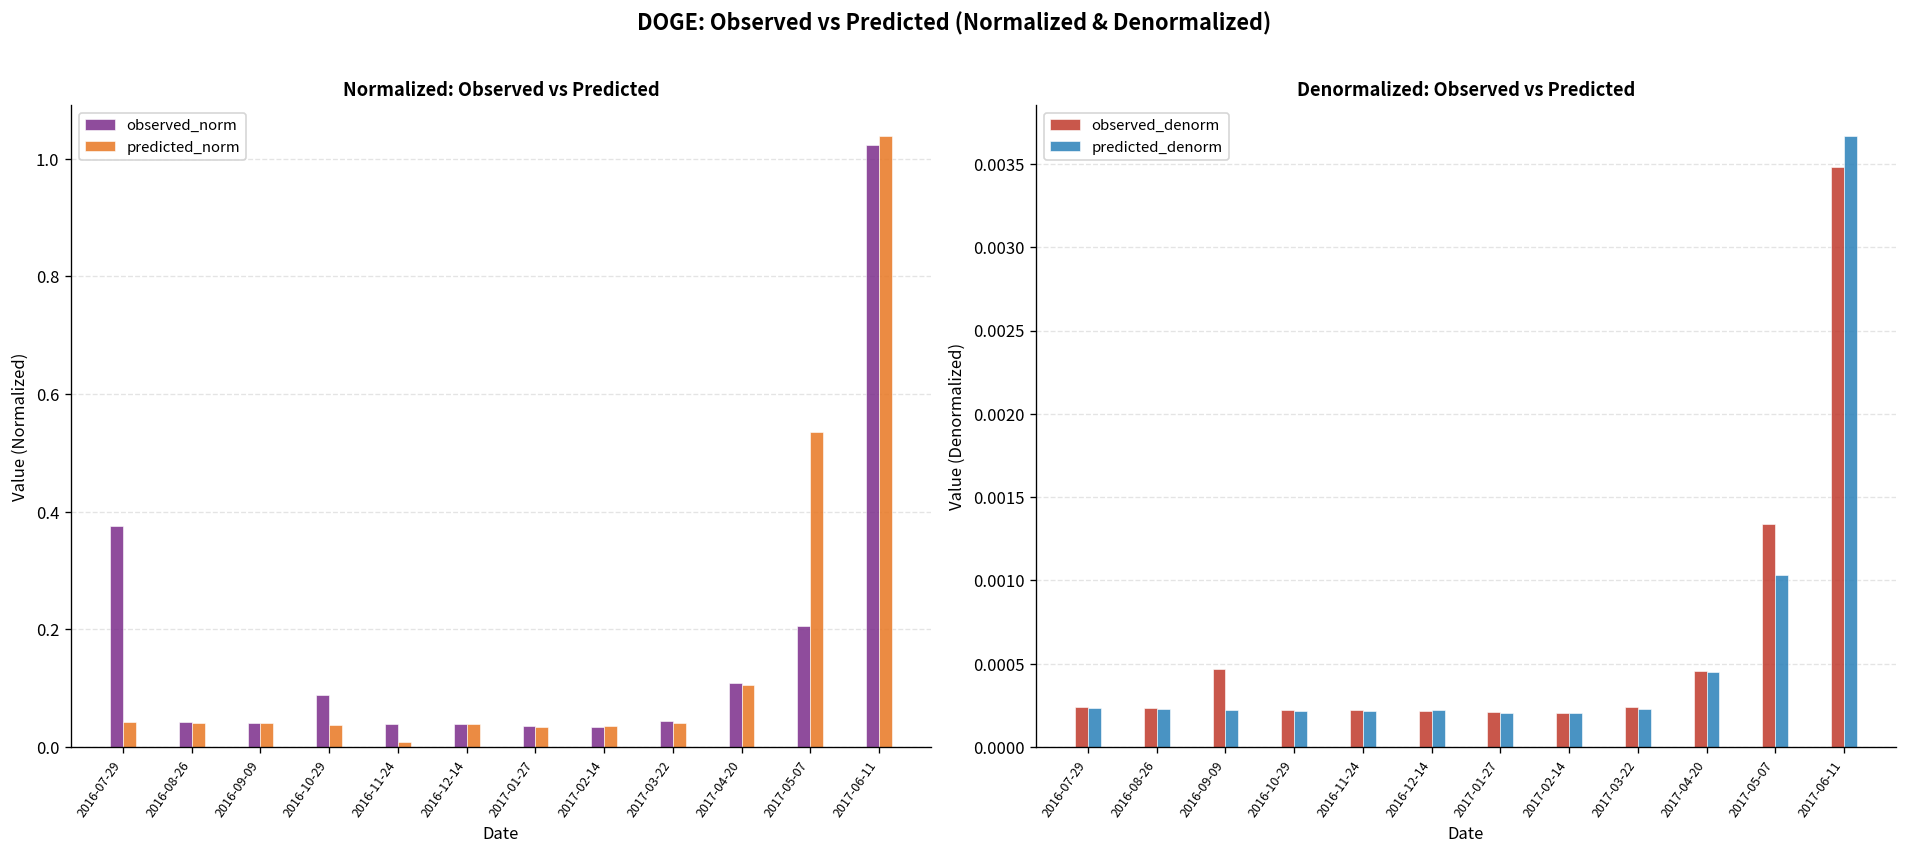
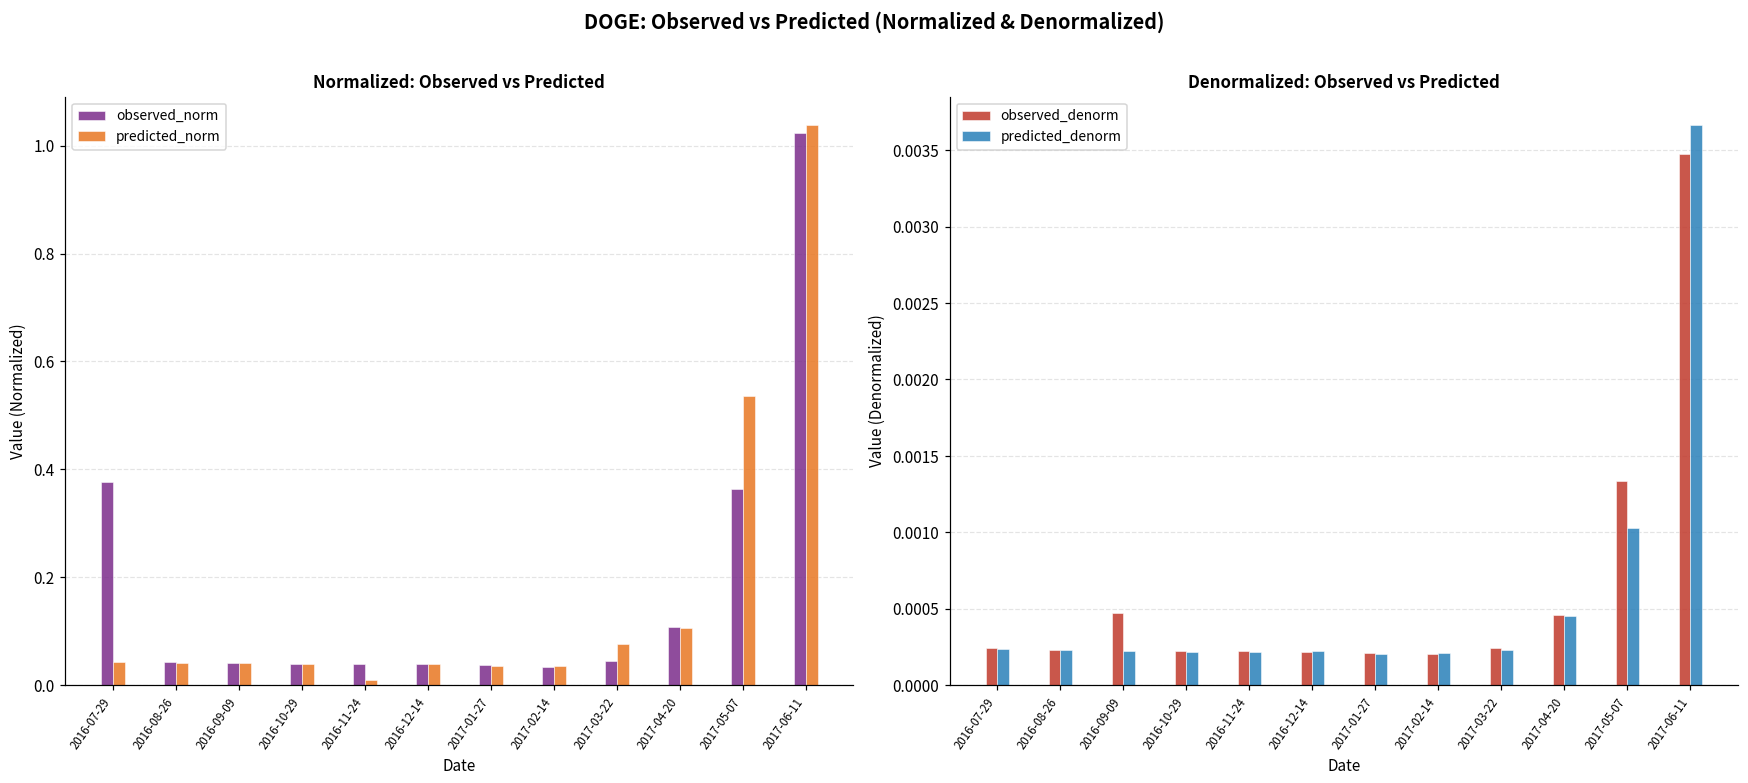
  {
    "Normalized: Observed vs Predicted": {
      "observed_norm": {
        "2016-07-29": 0.38,
        "2016-08-26": 0.04,
        "2016-09-09": 0.04,
-       "2016-10-29": 0.09,
+       "2016-10-29": 0.04,
        "2016-11-24": 0.04,
        "2016-12-14": 0.04,
        "2017-01-27": 0.04,
        "2017-02-14": 0.03,
        "2017-03-22": 0.04,
        "2017-04-20": 0.11,
-       "2017-05-07": 0.21,
+       "2017-05-07": 0.36,
        "2017-06-11": 1.02
      },
      "predicted_norm": {
        "2016-07-29": 0.04,
        "2016-08-26": 0.04,
        "2016-09-09": 0.04,
        "2016-10-29": 0.04,
        "2016-11-24": 0.01,
        "2016-12-14": 0.04,
        "2017-01-27": 0.03,
        "2017-02-14": 0.04,
-       "2017-03-22": 0.04,
+       "2017-03-22": 0.08,
        "2017-04-20": 0.11,
        "2017-05-07": 0.54,
        "2017-06-11": 1.04
      }
    },
    "Denormalized: Observed vs Predicted": {
      "observed_denorm": {
        "2016-07-29": 0.00024,
        "2016-08-26": 0.00023,
        "2016-09-09": 0.00047,
        "2016-10-29": 0.00022,
        "2016-11-24": 0.00022,
        "2016-12-14": 0.00022,
        "2017-01-27": 0.00021,
        "2017-02-14": 0.00020,
        "2017-03-22": 0.00024,
        "2017-04-20": 0.00046,
        "2017-05-07": 0.00134,
        "2017-06-11": 0.00348
      },
      "predicted_denorm": {
        "2016-07-29": 0.00023,
        "2016-08-26": 0.00023,
        "2016-09-09": 0.00022,
        "2016-10-29": 0.00022,
        "2016-11-24": 0.00022,
        "2016-12-14": 0.00022,
        "2017-01-27": 0.00020,
        "2017-02-14": 0.00021,
        "2017-03-22": 0.00023,
        "2017-04-20": 0.00045,
        "2017-05-07": 0.00103,
        "2017-06-11": 0.00367
      }
    }
  }
